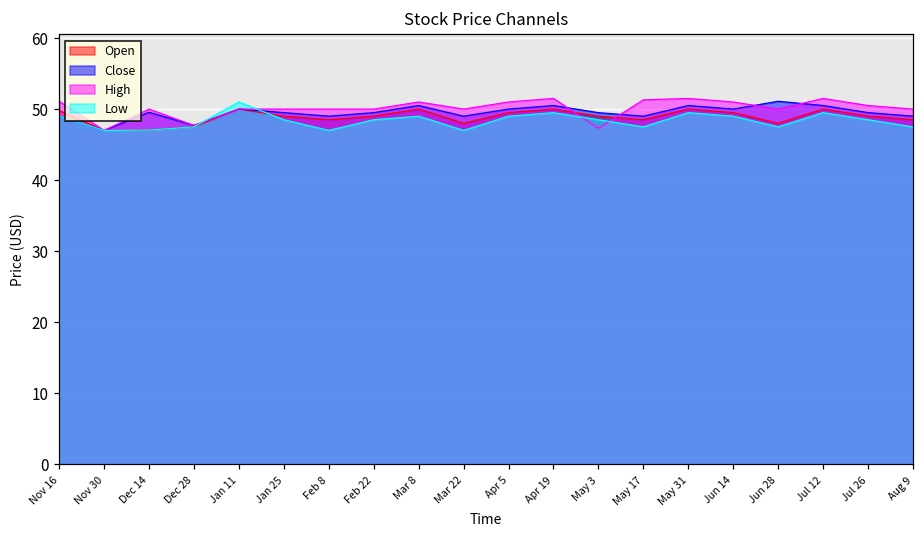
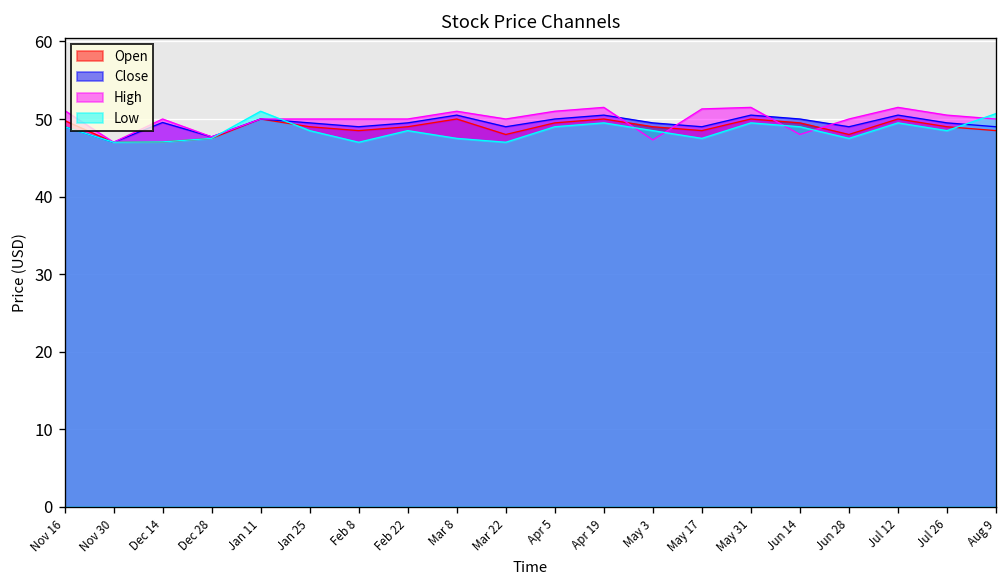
  {
    "Open": {
      "Nov 16": 50,
      "Jan 25": 49,
      "Feb 8": 49,
      "Feb 22": 49,
      "Mar 8": 50,
      "Mar 22": 48,
      "Apr 5": 50,
      "Apr 19": 50,
      "May 3": 49,
      "May 17": 49,
      "May 31": 50,
      "Jun 14": 50,
      "Jun 28": 48,
      "Jul 12": 50,
      "Jul 26": 49,
      "Aug 9": 49
    },
    "Close": {
      "Dec 14": 50,
      "Jan 25": 50,
      "Feb 8": 49,
      "Feb 22": 50,
      "Mar 8": 51,
      "Mar 22": 49,
      "Apr 5": 50,
      "Apr 19": 51,
      "May 3": 50,
      "May 17": 49,
      "May 31": 51,
      "Jun 14": 50,
-     "Jun 28": 51,
+     "Jun 28": 49,
      "Jul 12": 51,
      "Jul 26": 50,
      "Aug 9": 49
    },
    "High": {
      "Nov 16": 51,
      "Dec 14": 50,
      "Jan 25": 50,
      "Feb 8": 50,
      "Feb 22": 50,
      "Mar 8": 51,
      "Mar 22": 50,
      "Apr 5": 51,
      "Apr 19": 52,
      "May 3": 47,
      "May 17": 51,
      "May 31": 52,
-     "Jun 14": 51,
+     "Jun 14": 48,
      "Jun 28": 50,
      "Jul 12": 52,
      "Jul 26": 51,
      "Aug 9": 50
    },
    "Low": {
      "Jan 11": 51,
      "Jan 25": 49,
      "Feb 8": 47,
      "Feb 22": 49,
-     "Mar 8": 49,
+     "Mar 8": 48,
      "Mar 22": 47,
      "Apr 5": 49,
      "Apr 19": 50,
      "May 3": 49,
      "May 17": 48,
      "May 31": 50,
      "Jun 14": 49,
      "Jun 28": 48,
      "Jul 12": 50,
      "Jul 26": 49,
-     "Aug 9": 48
+     "Aug 9": 51
    }
  }
